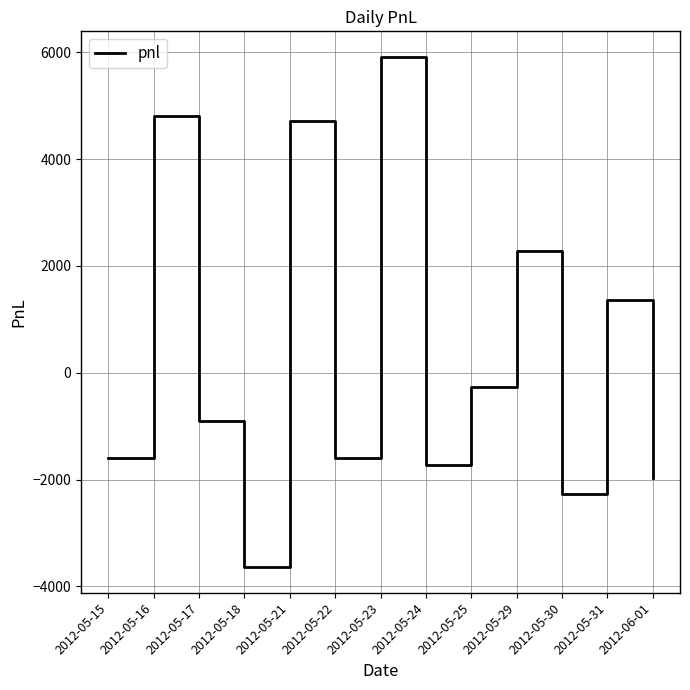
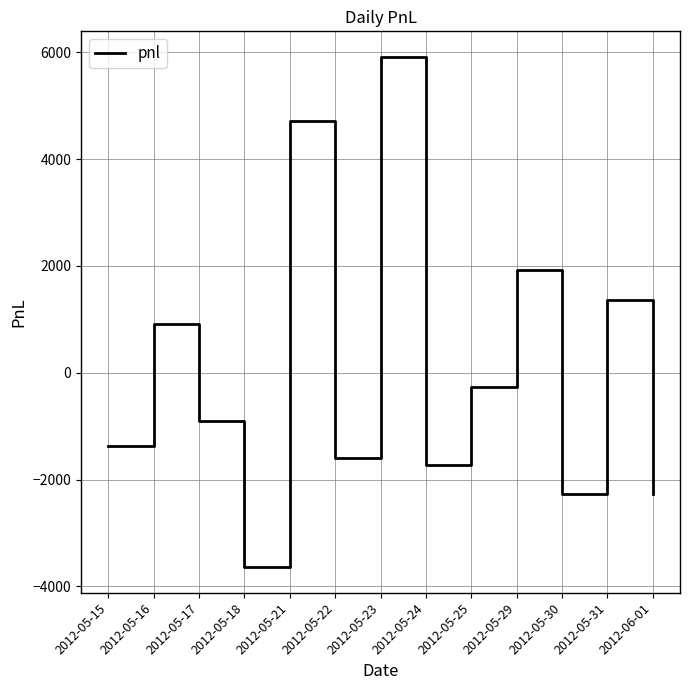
  {
-   "2012-05-15": -1600,
-   "2012-05-16": 4800,
+   "2012-05-15": -1400,
+   "2012-05-16": 900,
    "2012-05-17": -900,
    "2012-05-18": -3600,
    "2012-05-21": 4700,
    "2012-05-22": -1600,
    "2012-05-23": 5900,
    "2012-05-24": -1700,
    "2012-05-25": -300,
-   "2012-05-29": 2300,
+   "2012-05-29": 1900,
    "2012-05-30": -2300,
    "2012-05-31": 1400,
-   "2012-06-01": -2000
+   "2012-06-01": -2300
  }
